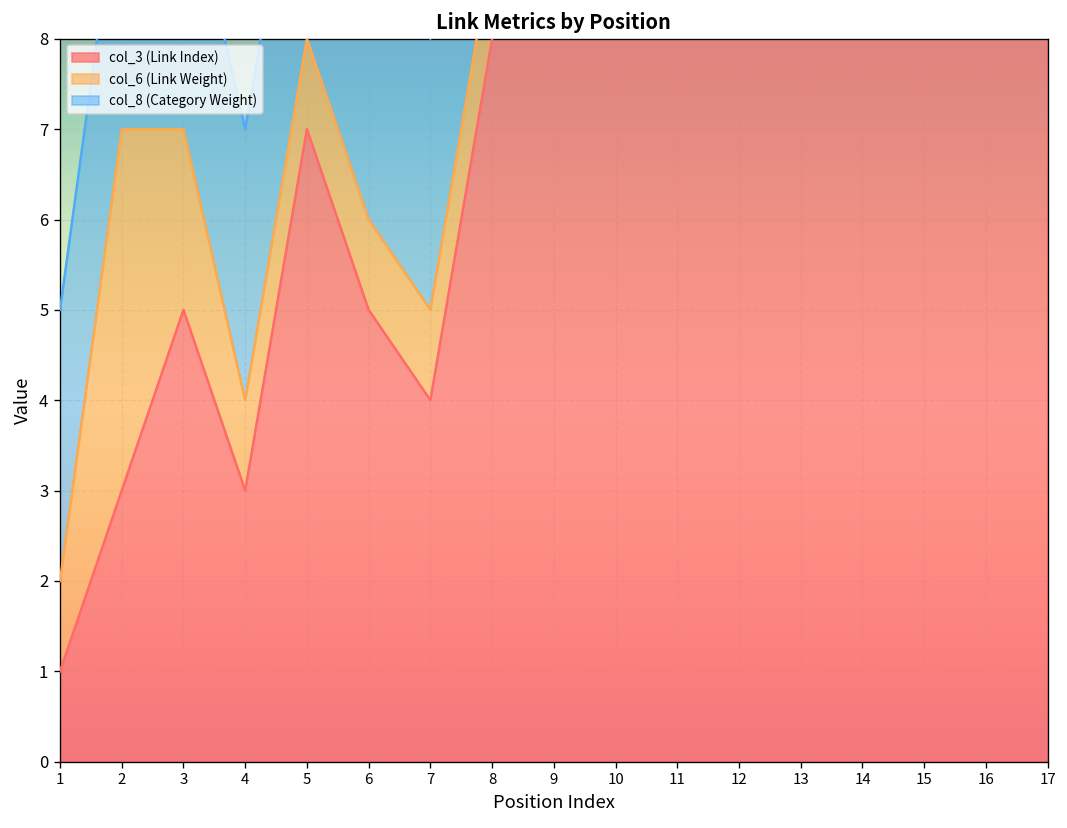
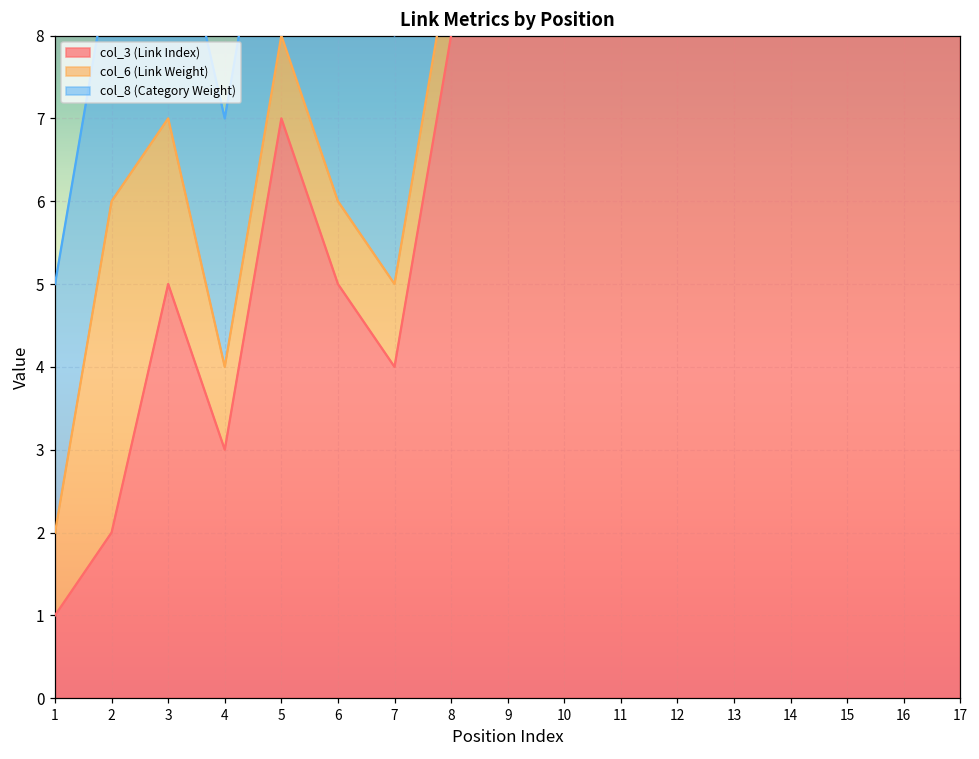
  {
    "col_3 (Link Index)": {
      "1": 1,
-     "2": 3,
+     "2": 2,
      "3": 5,
      "4": 3,
      "5": 7,
      "6": 5,
      "7": 4,
      "8": 8
    },
    "col_6 (Link Weight)": {
      "1": 1,
      "2": 4,
      "3": 2,
      "4": 1,
      "5": 1,
      "6": 1,
      "7": 1
    },
    "col_8 (Category Weight)": {
      "1": 3,
      "4": 3,
      "7": 3
    }
  }
